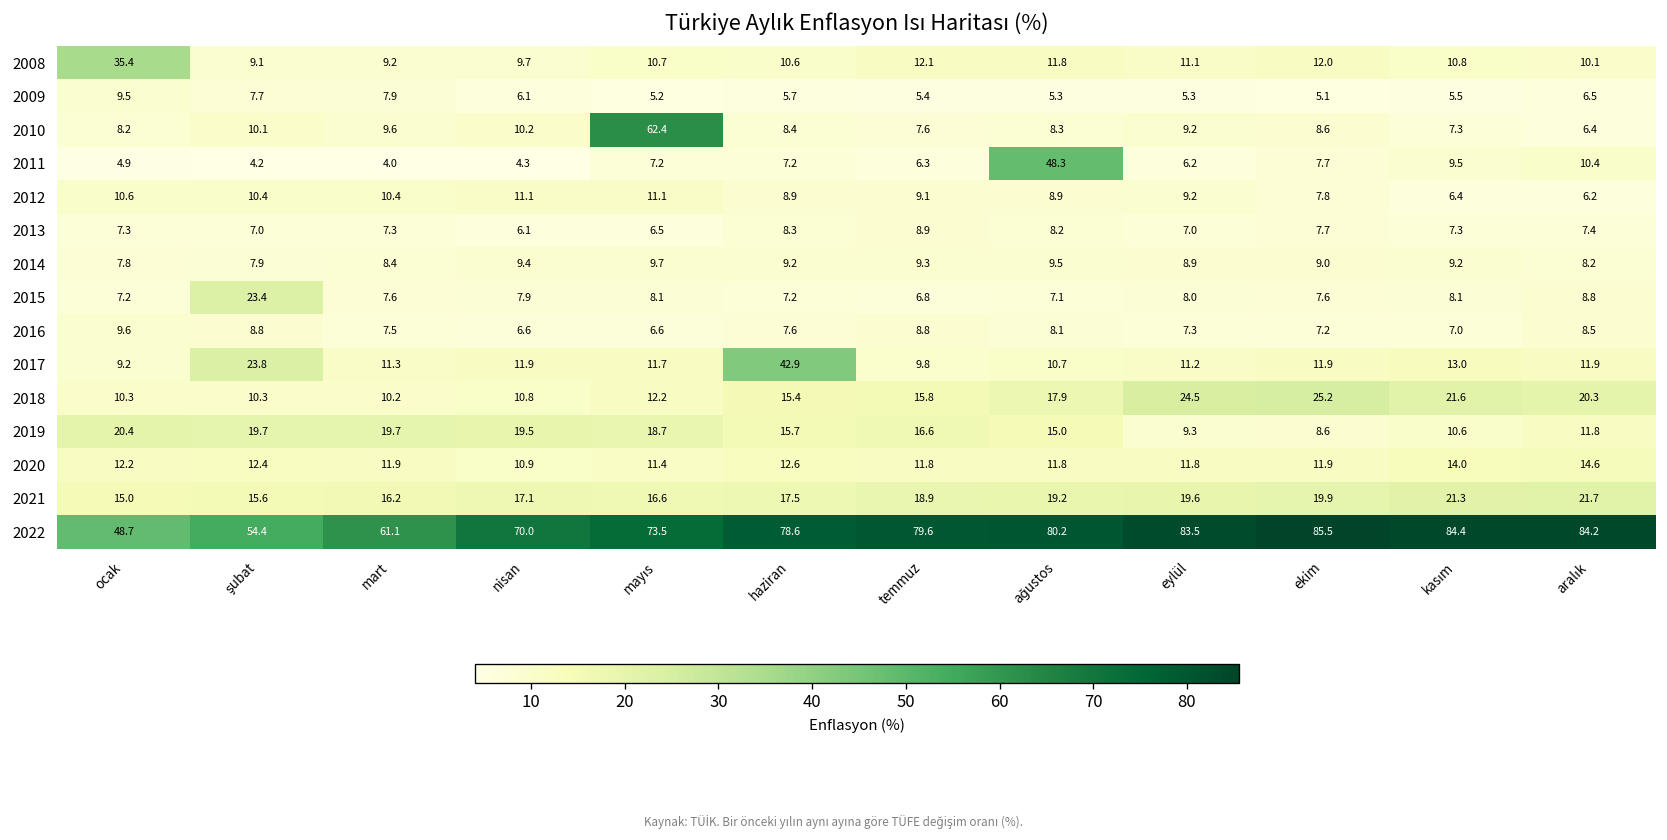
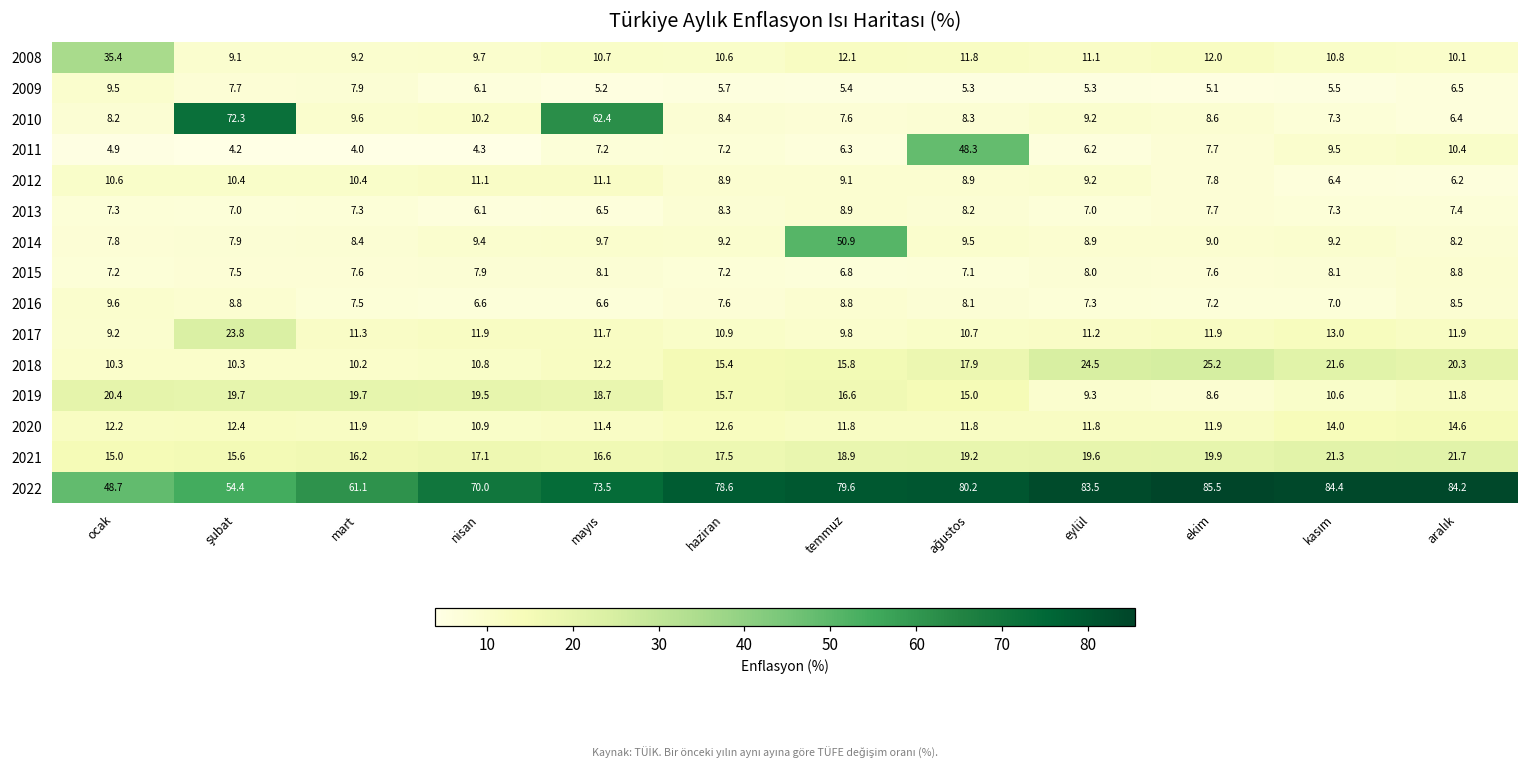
  {
    "2008": {
      "ocak": 35.4,
      "şubat": 9.1,
      "mart": 9.2,
      "nisan": 9.7,
      "mayıs": 10.7,
      "haziran": 10.6,
      "temmuz": 12.1,
      "ağustos": 11.8,
      "eylül": 11.1,
      "ekim": 12.0,
      "kasım": 10.8,
      "aralık": 10.1
    },
    "2009": {
      "ocak": 9.5,
      "şubat": 7.7,
      "mart": 7.9,
      "nisan": 6.1,
      "mayıs": 5.2,
      "haziran": 5.7,
      "temmuz": 5.4,
      "ağustos": 5.3,
      "eylül": 5.3,
      "ekim": 5.1,
      "kasım": 5.5,
      "aralık": 6.5
    },
    "2010": {
      "ocak": 8.2,
-     "şubat": 10.1,
+     "şubat": 72.3,
      "mart": 9.6,
      "nisan": 10.2,
      "mayıs": 62.4,
      "haziran": 8.4,
      "temmuz": 7.6,
      "ağustos": 8.3,
      "eylül": 9.2,
      "ekim": 8.6,
      "kasım": 7.3,
      "aralık": 6.4
    },
    "2011": {
      "ocak": 4.9,
      "şubat": 4.2,
      "mart": 4.0,
      "nisan": 4.3,
      "mayıs": 7.2,
      "haziran": 7.2,
      "temmuz": 6.3,
      "ağustos": 48.3,
      "eylül": 6.2,
      "ekim": 7.7,
      "kasım": 9.5,
      "aralık": 10.4
    },
    "2012": {
      "ocak": 10.6,
      "şubat": 10.4,
      "mart": 10.4,
      "nisan": 11.1,
      "mayıs": 11.1,
      "haziran": 8.9,
      "temmuz": 9.1,
      "ağustos": 8.9,
      "eylül": 9.2,
      "ekim": 7.8,
      "kasım": 6.4,
      "aralık": 6.2
    },
    "2013": {
      "ocak": 7.3,
      "şubat": 7.0,
      "mart": 7.3,
      "nisan": 6.1,
      "mayıs": 6.5,
      "haziran": 8.3,
      "temmuz": 8.9,
      "ağustos": 8.2,
      "eylül": 7.0,
      "ekim": 7.7,
      "kasım": 7.3,
      "aralık": 7.4
    },
    "2014": {
      "ocak": 7.8,
      "şubat": 7.9,
      "mart": 8.4,
      "nisan": 9.4,
      "mayıs": 9.7,
      "haziran": 9.2,
-     "temmuz": 9.3,
+     "temmuz": 50.9,
      "ağustos": 9.5,
      "eylül": 8.9,
      "ekim": 9.0,
      "kasım": 9.2,
      "aralık": 8.2
    },
    "2015": {
      "ocak": 7.2,
-     "şubat": 23.4,
+     "şubat": 7.5,
      "mart": 7.6,
      "nisan": 7.9,
      "mayıs": 8.1,
      "haziran": 7.2,
      "temmuz": 6.8,
      "ağustos": 7.1,
      "eylül": 8.0,
      "ekim": 7.6,
      "kasım": 8.1,
      "aralık": 8.8
    },
    "2016": {
      "ocak": 9.6,
      "şubat": 8.8,
      "mart": 7.5,
      "nisan": 6.6,
      "mayıs": 6.6,
      "haziran": 7.6,
      "temmuz": 8.8,
      "ağustos": 8.1,
      "eylül": 7.3,
      "ekim": 7.2,
      "kasım": 7.0,
      "aralık": 8.5
    },
    "2017": {
      "ocak": 9.2,
      "şubat": 23.8,
      "mart": 11.3,
      "nisan": 11.9,
      "mayıs": 11.7,
-     "haziran": 42.9,
+     "haziran": 10.9,
      "temmuz": 9.8,
      "ağustos": 10.7,
      "eylül": 11.2,
      "ekim": 11.9,
      "kasım": 13.0,
      "aralık": 11.9
    },
    "2018": {
      "ocak": 10.3,
      "şubat": 10.3,
      "mart": 10.2,
      "nisan": 10.8,
      "mayıs": 12.2,
      "haziran": 15.4,
      "temmuz": 15.8,
      "ağustos": 17.9,
      "eylül": 24.5,
      "ekim": 25.2,
      "kasım": 21.6,
      "aralık": 20.3
    },
    "2019": {
      "ocak": 20.4,
      "şubat": 19.7,
      "mart": 19.7,
      "nisan": 19.5,
      "mayıs": 18.7,
      "haziran": 15.7,
      "temmuz": 16.6,
      "ağustos": 15.0,
      "eylül": 9.3,
      "ekim": 8.6,
      "kasım": 10.6,
      "aralık": 11.8
    },
    "2020": {
      "ocak": 12.2,
      "şubat": 12.4,
      "mart": 11.9,
      "nisan": 10.9,
      "mayıs": 11.4,
      "haziran": 12.6,
      "temmuz": 11.8,
      "ağustos": 11.8,
      "eylül": 11.8,
      "ekim": 11.9,
      "kasım": 14.0,
      "aralık": 14.6
    },
    "2021": {
      "ocak": 15.0,
      "şubat": 15.6,
      "mart": 16.2,
      "nisan": 17.1,
      "mayıs": 16.6,
      "haziran": 17.5,
      "temmuz": 18.9,
      "ağustos": 19.2,
      "eylül": 19.6,
      "ekim": 19.9,
      "kasım": 21.3,
      "aralık": 21.7
    },
    "2022": {
      "ocak": 48.7,
      "şubat": 54.4,
      "mart": 61.1,
      "nisan": 70.0,
      "mayıs": 73.5,
      "haziran": 78.6,
      "temmuz": 79.6,
      "ağustos": 80.2,
      "eylül": 83.5,
      "ekim": 85.5,
      "kasım": 84.4,
      "aralık": 84.2
    }
  }
